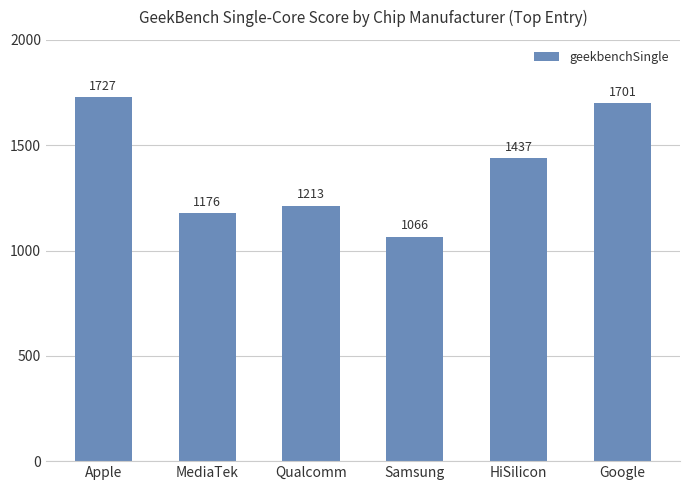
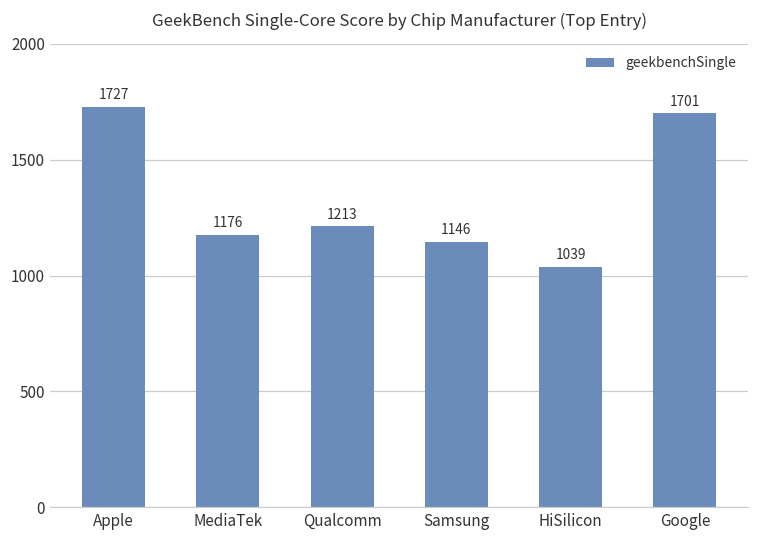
  {
    "Apple": 1727,
    "MediaTek": 1176,
    "Qualcomm": 1213,
-   "Samsung": 1066,
-   "HiSilicon": 1437,
+   "Samsung": 1146,
+   "HiSilicon": 1039,
    "Google": 1701
  }
